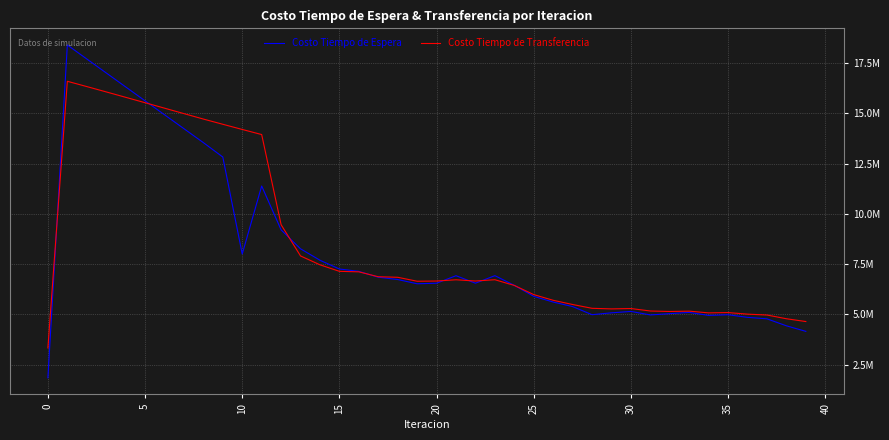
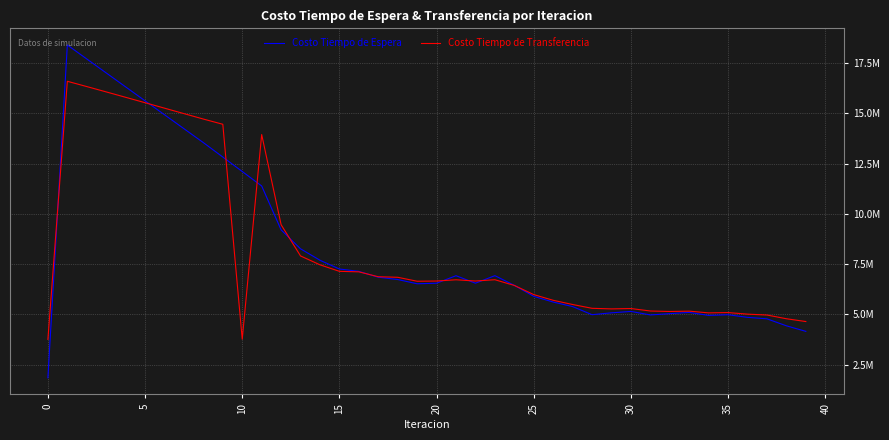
  {
    "Costo Tiempo de Espera": {
      "0": 1800000,
-     "10": 8000000,
+     "10": 12100000,
      "30": 5100000
    },
    "Costo Tiempo de Transferencia": {
-     "0": 3300000,
-     "10": 14200000,
+     "0": 3800000,
+     "10": 3800000,
      "30": 5300000
    }
  }
